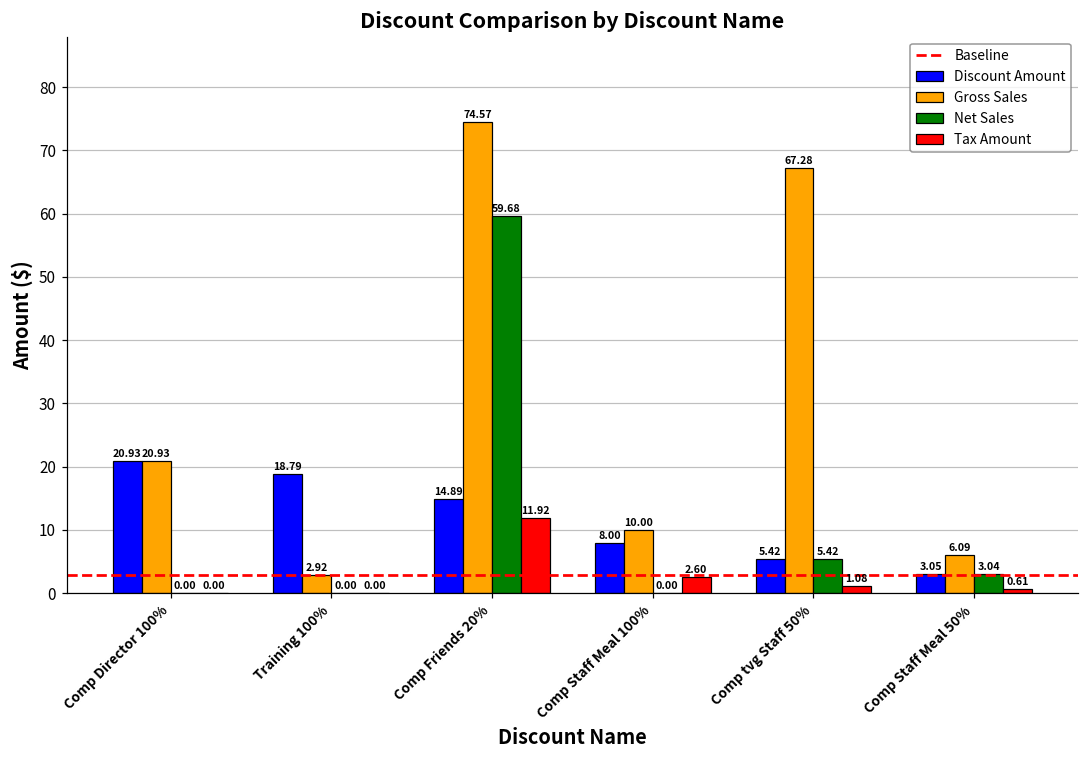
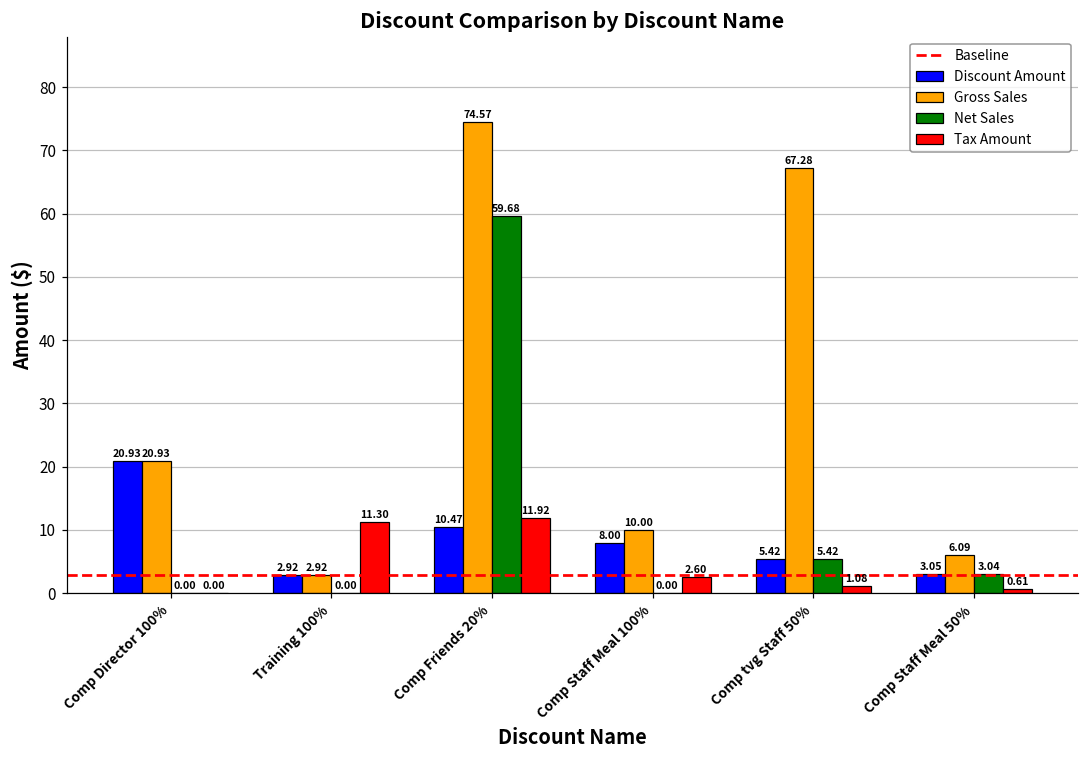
  {
    "Discount Amount": {
      "Comp Director 100%": 20.93,
-     "Training 100%": 18.79,
-     "Comp Friends 20%": 14.89,
+     "Training 100%": 2.92,
+     "Comp Friends 20%": 10.47,
      "Comp Staff Meal 100%": 8.00,
      "Comp tvg Staff 50%": 5.42,
      "Comp Staff Meal 50%": 3.05
    },
    "Gross Sales": {
      "Comp Director 100%": 20.93,
      "Training 100%": 2.92,
      "Comp Friends 20%": 74.57,
      "Comp Staff Meal 100%": 10.00,
      "Comp tvg Staff 50%": 67.28,
      "Comp Staff Meal 50%": 6.09
    },
    "Net Sales": {
      "Comp Director 100%": 0.00,
      "Training 100%": 0.00,
      "Comp Friends 20%": 59.68,
      "Comp Staff Meal 100%": 0.00,
      "Comp tvg Staff 50%": 5.42,
      "Comp Staff Meal 50%": 3.04
    },
    "Tax Amount": {
      "Comp Director 100%": 0.00,
-     "Training 100%": 0.00,
+     "Training 100%": 11.30,
      "Comp Friends 20%": 11.92,
      "Comp Staff Meal 100%": 2.60,
      "Comp tvg Staff 50%": 1.08,
      "Comp Staff Meal 50%": 0.61
    }
  }
